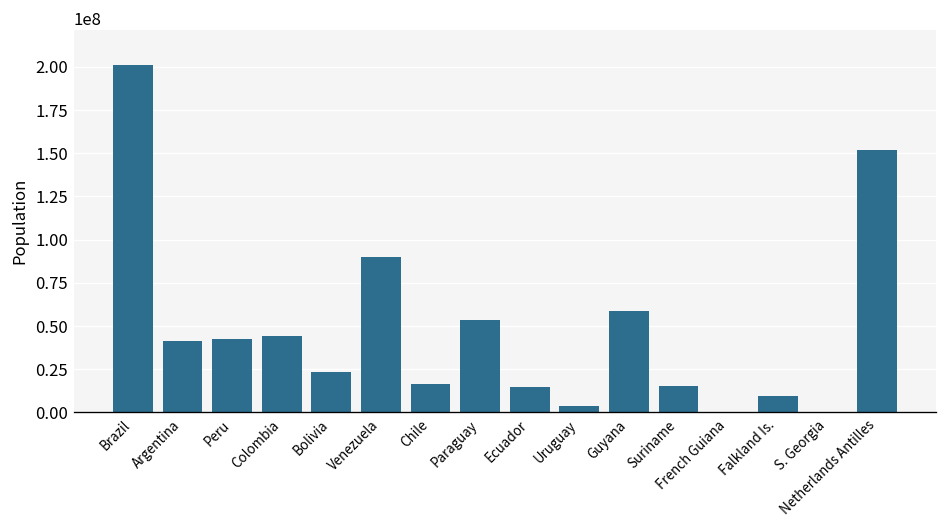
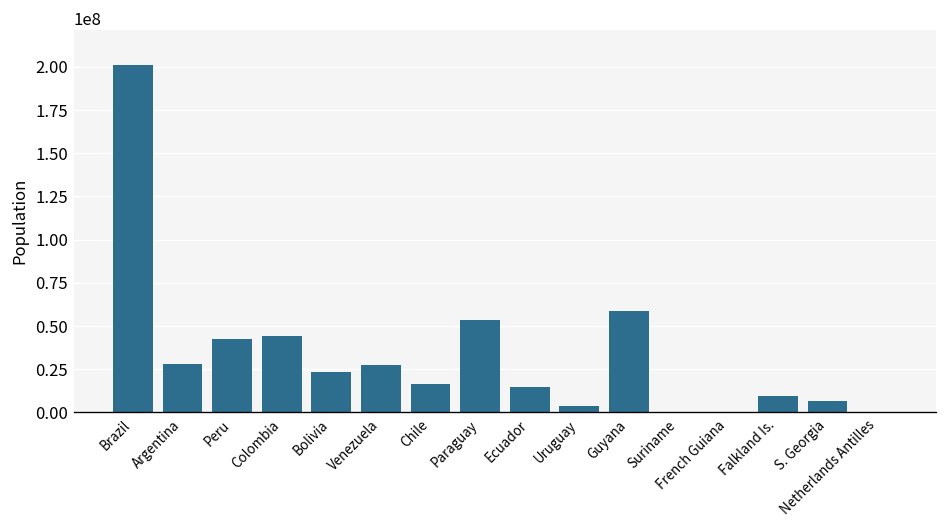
  {
    "Brazil": 201000000,
-   "Argentina": 41000000,
+   "Argentina": 28000000,
    "Peru": 43000000,
    "Colombia": 44000000,
    "Bolivia": 23000000,
-   "Venezuela": 90000000,
+   "Venezuela": 27000000,
    "Chile": 17000000,
    "Paraguay": 54000000,
    "Ecuador": 15000000,
    "Uruguay": 3000000,
    "Guyana": 59000000,
-   "Suriname": 16000000,
+   "Suriname": 0,
    "Falkland Is.": 9000000,
-   "S. Georgia": 0,
-   "Netherlands Antilles": 152000000
+   "S. Georgia": 7000000,
+   "Netherlands Antilles": 0
  }
